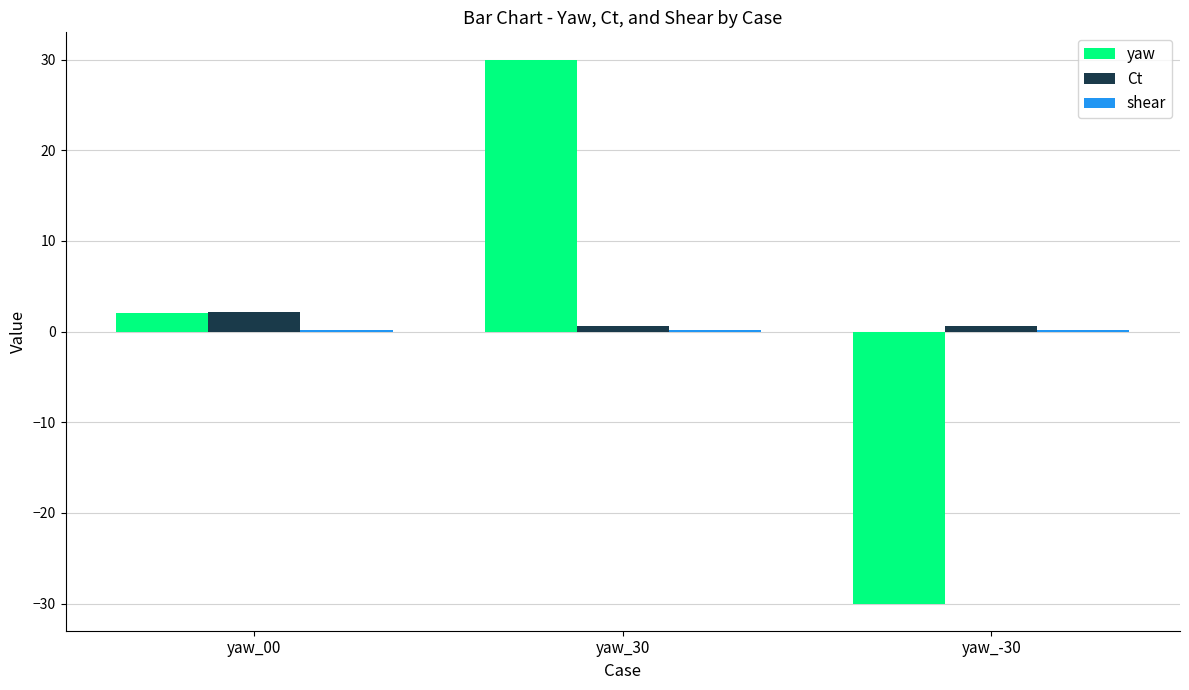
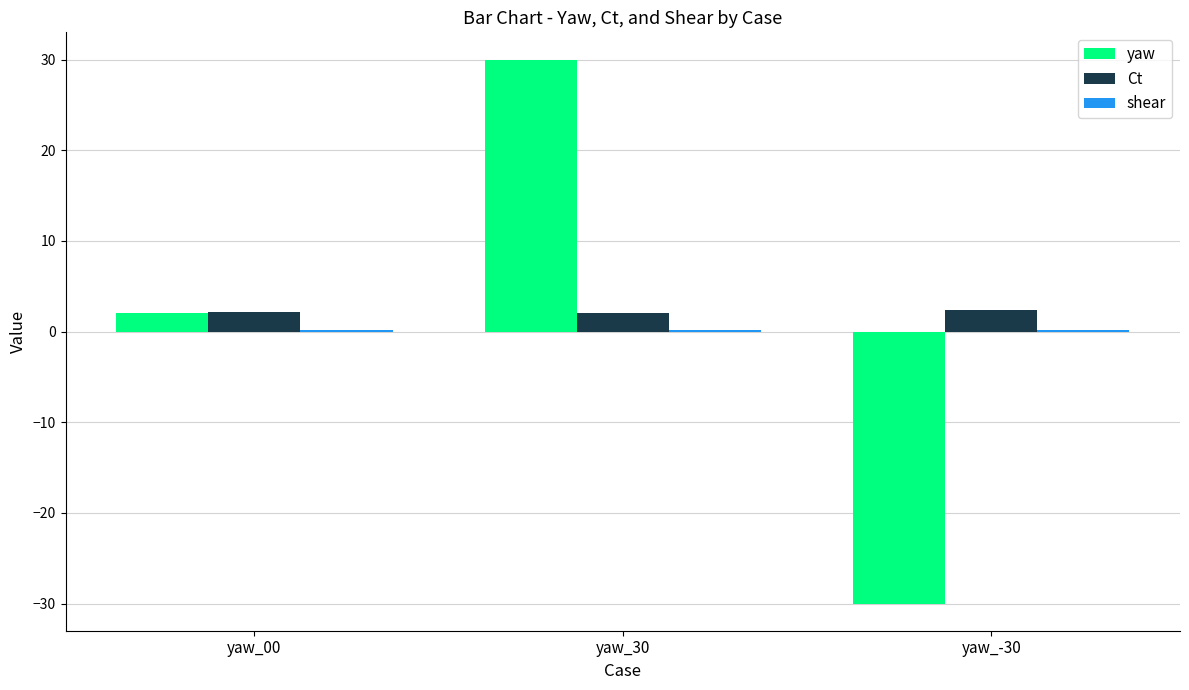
  {
    "yaw": {
      "yaw_00": 2,
      "yaw_30": 30,
      "yaw_-30": -30
    },
    "Ct": {
      "yaw_00": 2,
-     "yaw_30": 1,
-     "yaw_-30": 1
+     "yaw_30": 2,
+     "yaw_-30": 2
    }
  }
